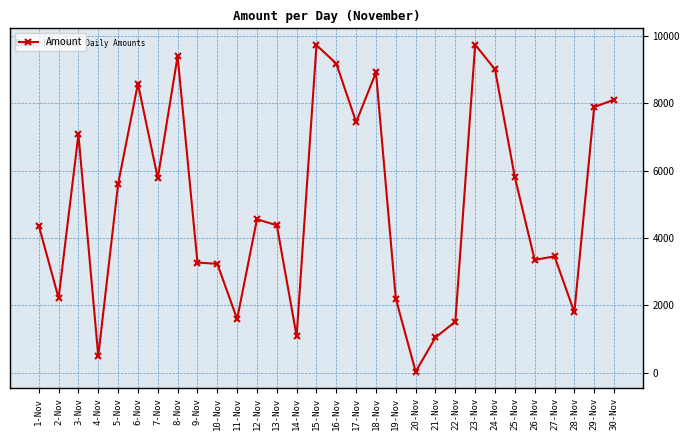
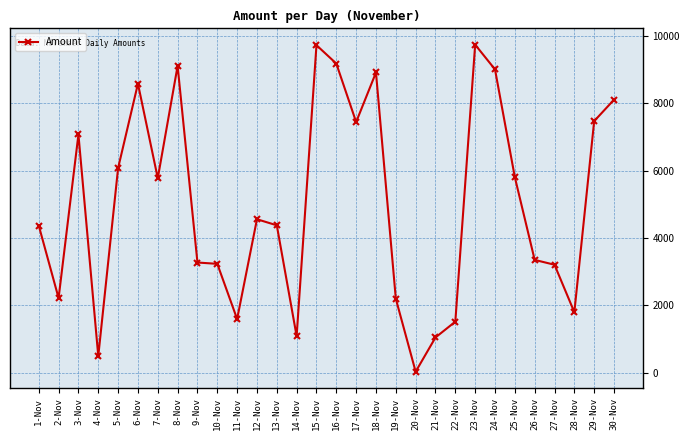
  {
    "1-Nov": 4400,
    "2-Nov": 2200,
    "3-Nov": 7100,
    "4-Nov": 500,
-   "5-Nov": 5600,
+   "5-Nov": 6100,
    "6-Nov": 8600,
    "7-Nov": 5800,
-   "8-Nov": 9400,
+   "8-Nov": 9100,
    "9-Nov": 3300,
    "10-Nov": 3200,
    "11-Nov": 1600,
    "12-Nov": 4600,
    "13-Nov": 4400,
    "14-Nov": 1100,
    "15-Nov": 9700,
    "16-Nov": 9200,
    "17-Nov": 7400,
    "18-Nov": 8900,
    "19-Nov": 2200,
    "20-Nov": 0,
    "21-Nov": 1000,
    "22-Nov": 1500,
    "23-Nov": 9700,
    "24-Nov": 9000,
    "25-Nov": 5800,
    "26-Nov": 3300,
-   "27-Nov": 3500,
+   "27-Nov": 3200,
    "28-Nov": 1800,
-   "29-Nov": 7900,
+   "29-Nov": 7500,
    "30-Nov": 8100
  }
